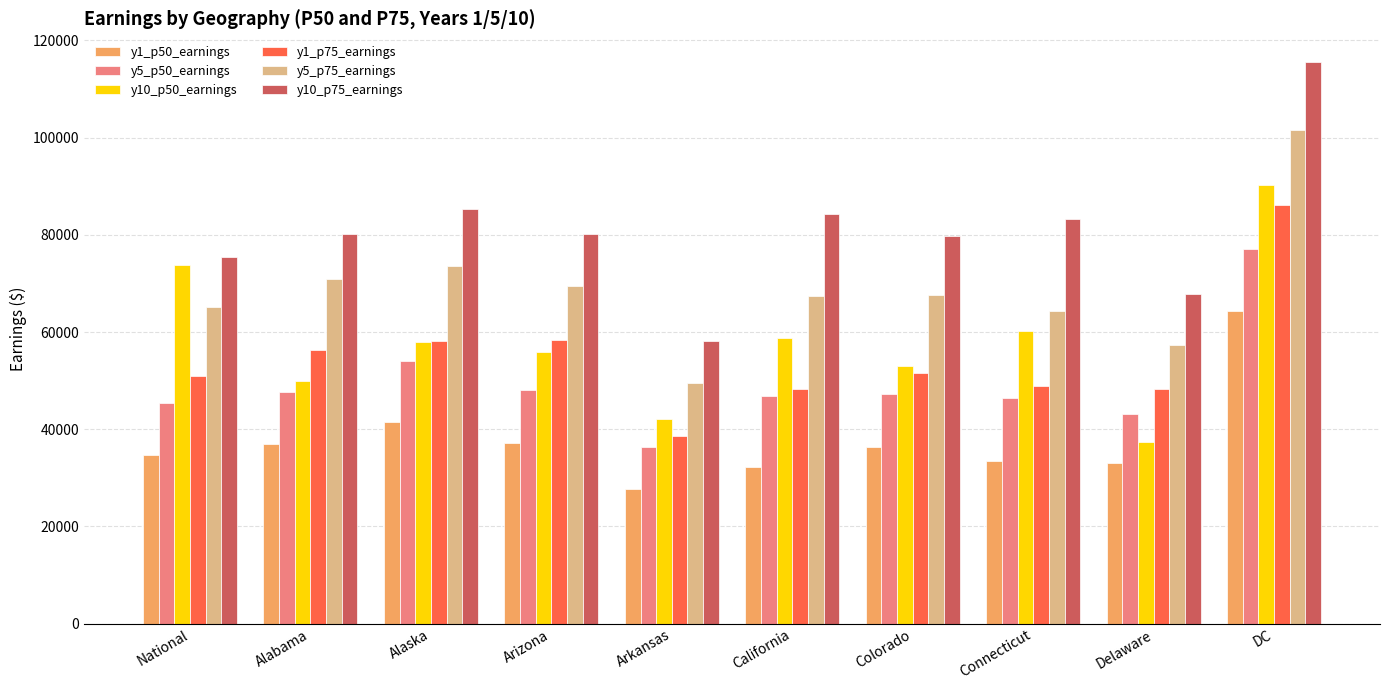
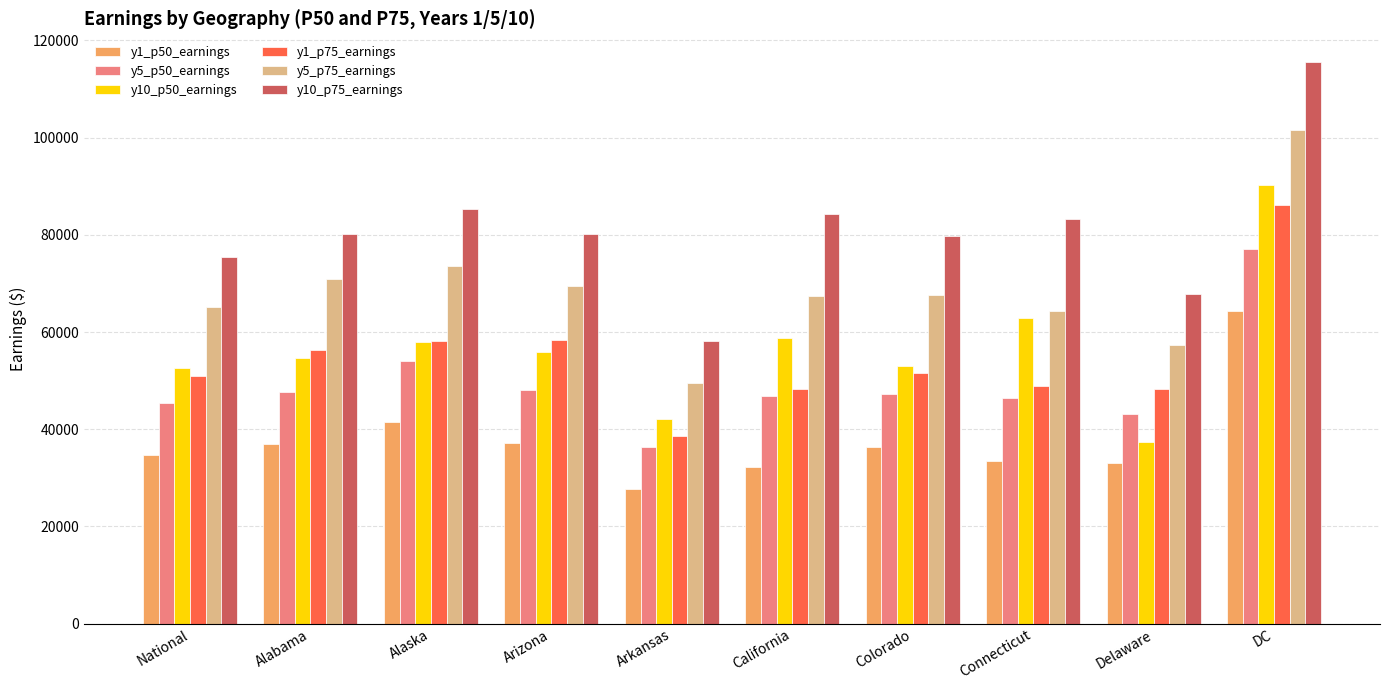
  {
    "y10_p50_earnings": {
-     "National": 74000,
-     "Alabama": 50000,
+     "National": 53000,
+     "Alabama": 55000,
      "Alaska": 58000,
      "Arizona": 56000,
      "Arkansas": 42000,
      "California": 59000,
      "Colorado": 53000,
-     "Connecticut": 60000,
+     "Connecticut": 63000,
      "Delaware": 37000,
      "DC": 90000
    }
  }
